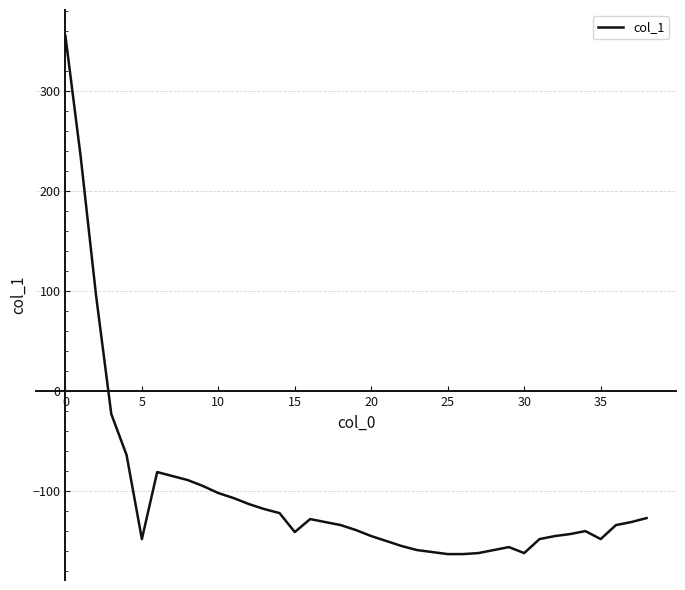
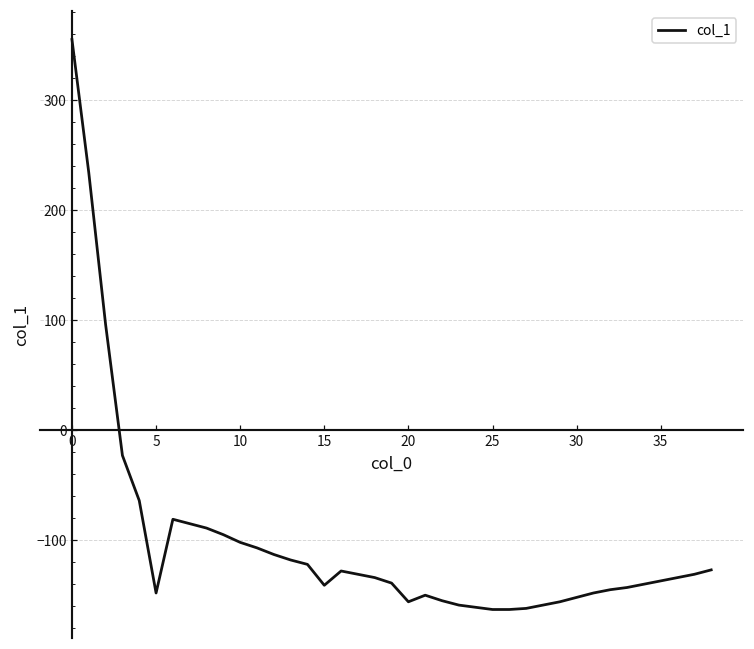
  {
    "0": 355,
    "5": -148,
    "10": -102,
    "15": -141,
-   "20": -145,
+   "20": -156,
    "25": -163,
-   "30": -162,
-   "35": -148
+   "30": -152,
+   "35": -137
  }
